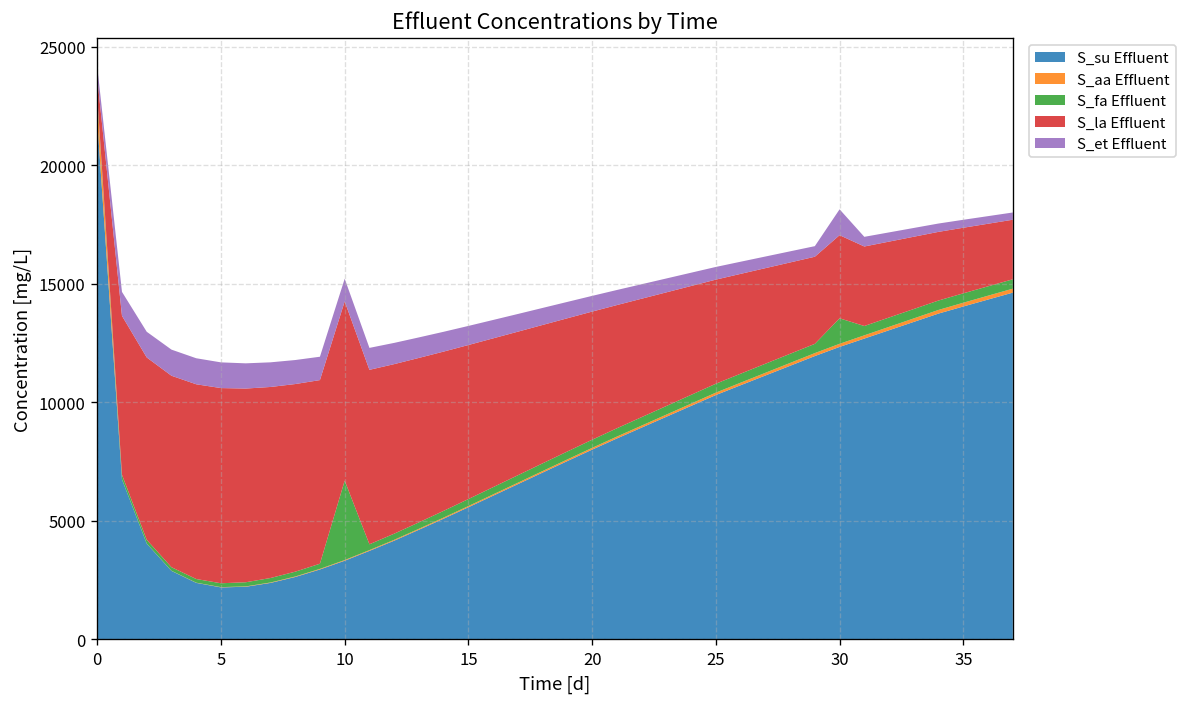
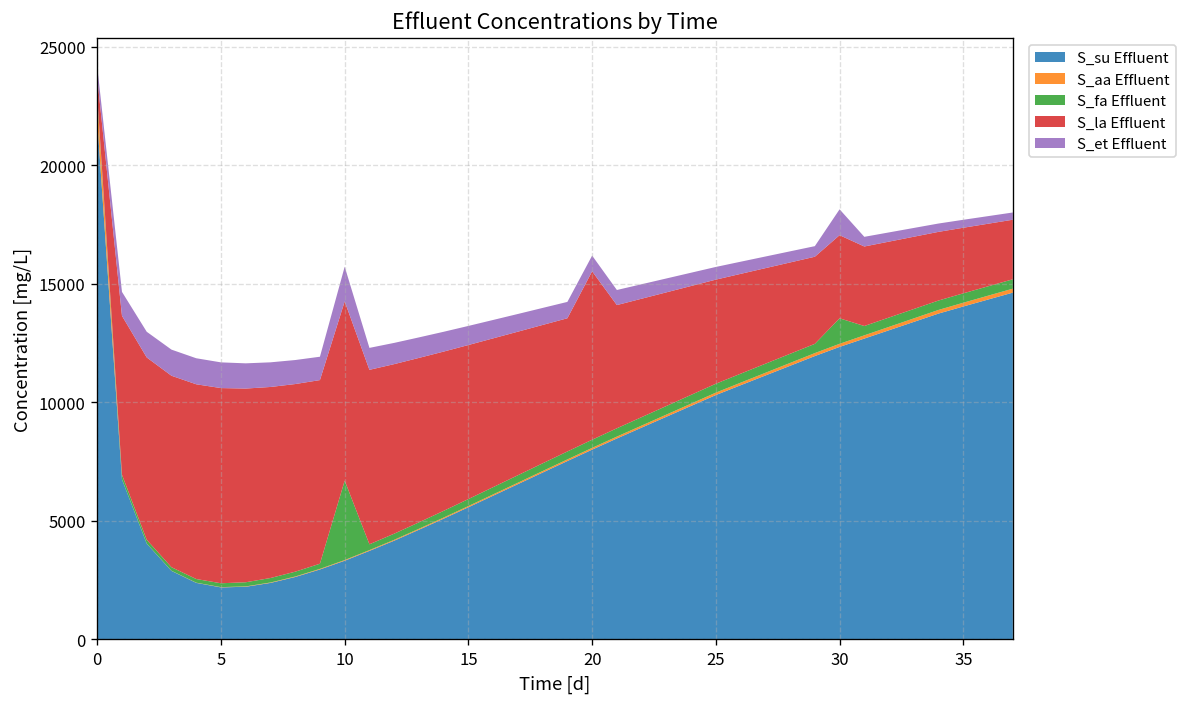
  {
    "S_su Effluent": {
      "0": 21900,
      "30": 12300,
      "35": 14000
    },
    "S_aa Effluent": {
      "30": 100,
      "35": 200
    },
    "S_fa Effluent": {
      "5": 200,
      "10": 3300,
      "15": 300,
      "20": 300,
      "25": 400,
      "30": 1100,
      "35": 400
    },
    "S_la Effluent": {
      "0": 800,
      "5": 8200,
      "10": 7600,
      "15": 6500,
-     "20": 5400,
+     "20": 7100,
      "25": 4400,
      "30": 3500,
      "35": 2800
    },
    "S_et Effluent": {
      "0": 500,
      "5": 1100,
-     "10": 1000,
+     "10": 1500,
      "15": 800,
      "20": 700,
      "25": 500,
      "30": 1100,
      "35": 300
    }
  }
